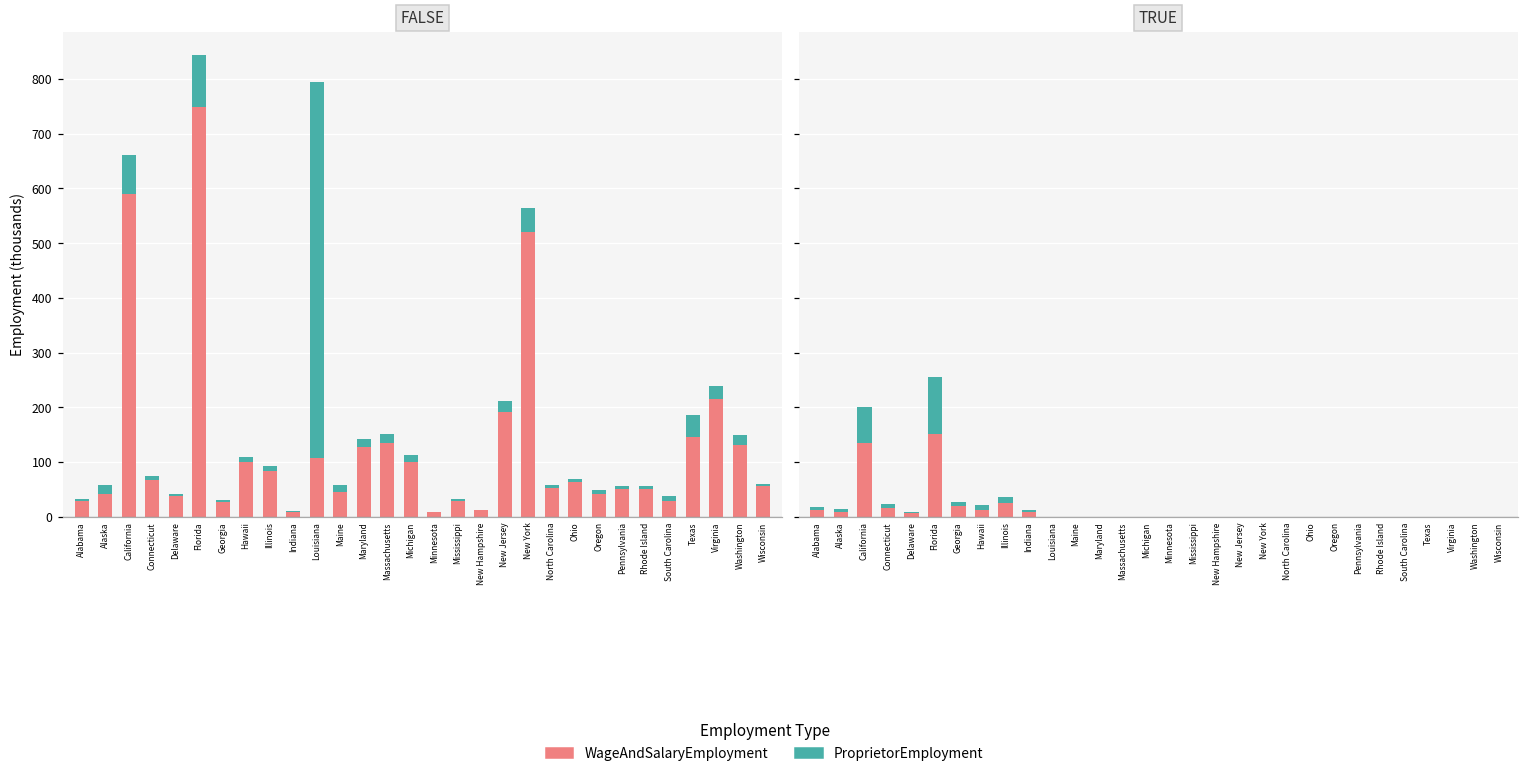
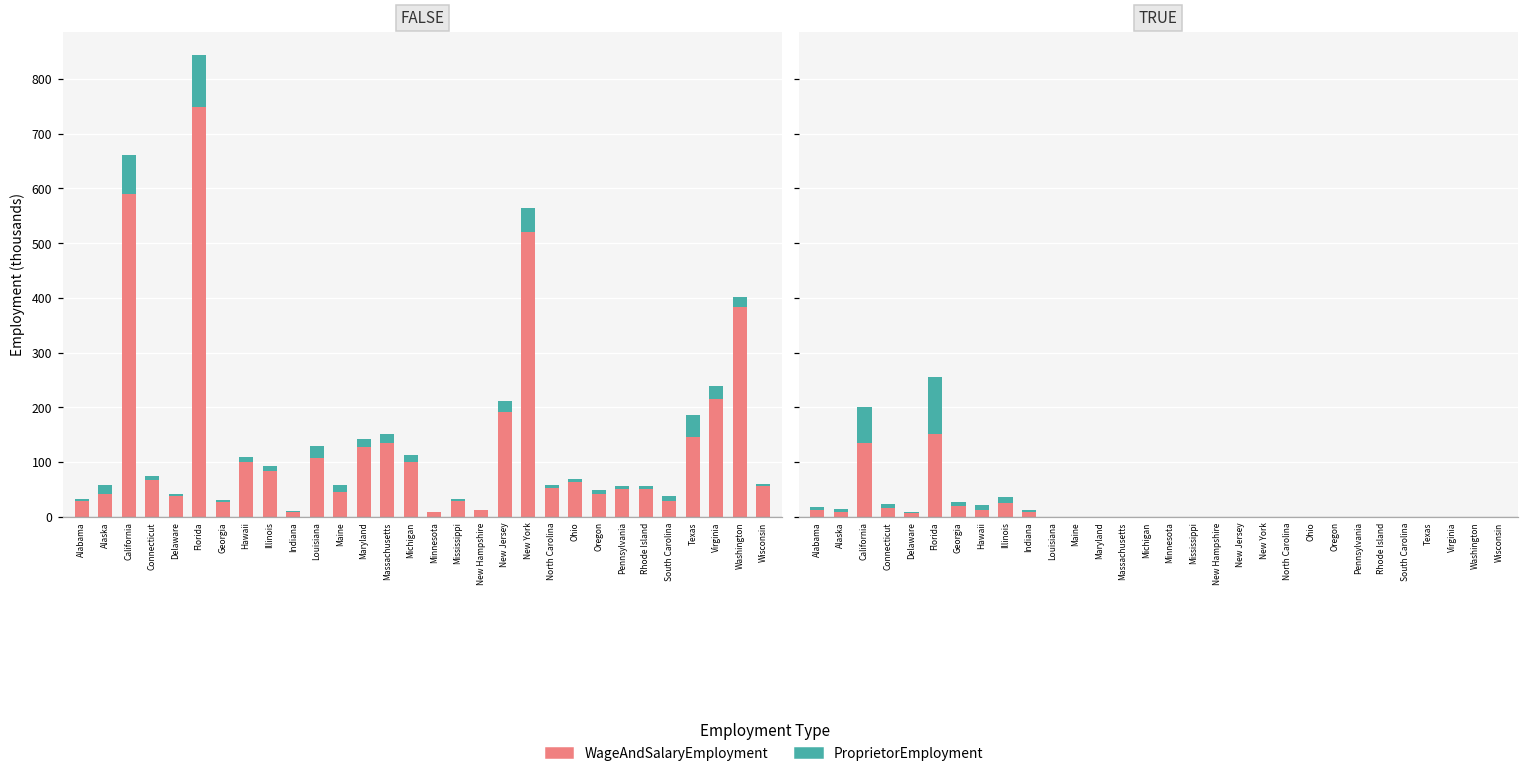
  {
    "FALSE": {
      "WageAndSalaryEmployment": {
        "Alabama": 30,
        "Alaska": 40,
        "California": 590,
        "Connecticut": 70,
        "Delaware": 40,
        "Florida": 750,
        "Georgia": 30,
        "Hawaii": 100,
        "Illinois": 80,
        "Indiana": 10,
        "Louisiana": 110,
        "Maine": 50,
        "Maryland": 130,
        "Massachusetts": 130,
        "Michigan": 100,
        "Minnesota": 10,
        "Mississippi": 30,
        "New Hampshire": 10,
        "New Jersey": 190,
        "New York": 520,
        "North Carolina": 50,
        "Ohio": 60,
        "Oregon": 40,
        "Pennsylvania": 50,
        "Rhode Island": 50,
        "South Carolina": 30,
        "Texas": 150,
        "Virginia": 220,
-       "Washington": 130,
+       "Washington": 380,
        "Wisconsin": 60
      },
      "ProprietorEmployment": {
        "Alaska": 20,
        "California": 70,
        "Connecticut": 10,
        "Florida": 90,
        "Hawaii": 10,
        "Illinois": 10,
-       "Louisiana": 690,
+       "Louisiana": 20,
        "Maine": 10,
        "Maryland": 10,
        "Massachusetts": 20,
        "Michigan": 10,
        "New Jersey": 20,
        "New York": 50,
        "North Carolina": 10,
        "Ohio": 10,
        "Oregon": 10,
        "Pennsylvania": 10,
        "Rhode Island": 10,
        "South Carolina": 10,
        "Texas": 40,
        "Virginia": 20,
        "Washington": 20,
        "Wisconsin": 10
      }
    }
  }
